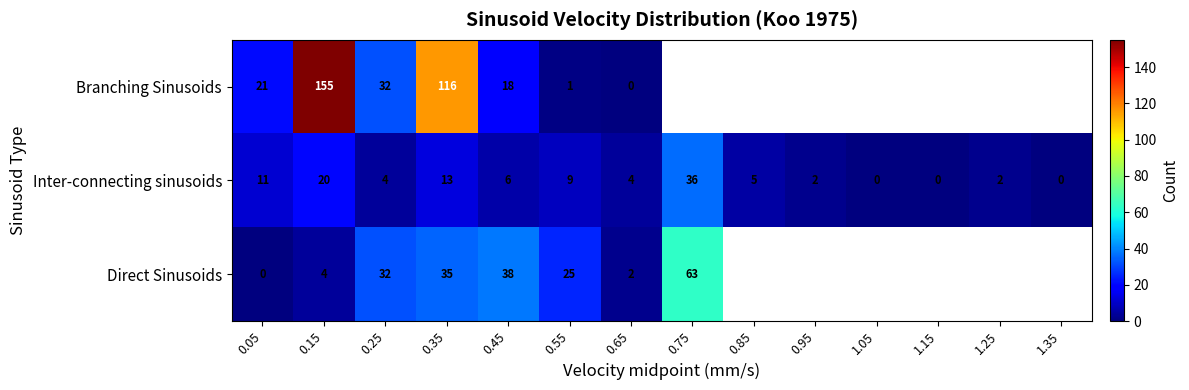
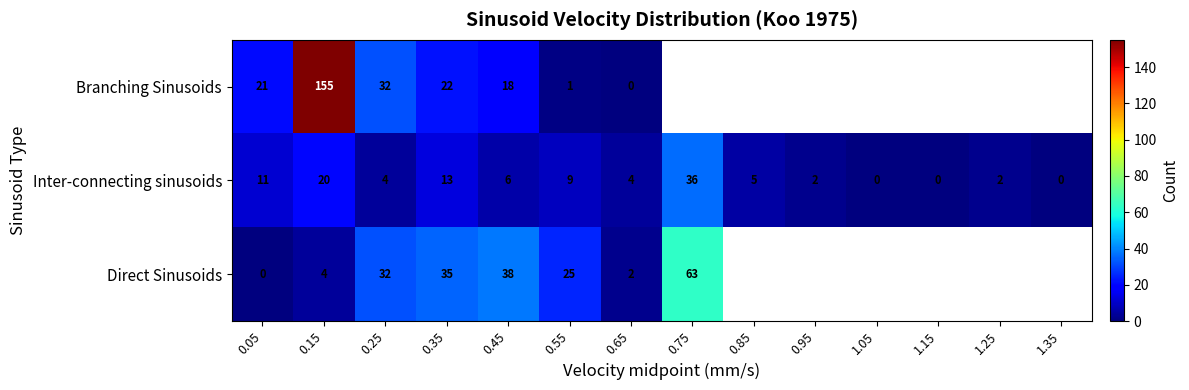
  {
    "Branching Sinusoids": {
      "0.05": 21,
      "0.15": 155,
      "0.25": 32,
-     "0.35": 116,
+     "0.35": 22,
      "0.45": 18,
      "0.55": 1,
      "0.65": 0
    },
    "Inter-connecting sinusoids": {
      "0.05": 11,
      "0.15": 20,
      "0.25": 4,
      "0.35": 13,
      "0.45": 6,
      "0.55": 9,
      "0.65": 4,
      "0.75": 36,
      "0.85": 5,
      "0.95": 2,
      "1.05": 0,
      "1.15": 0,
      "1.25": 2,
      "1.35": 0
    },
    "Direct Sinusoids": {
      "0.05": 0,
      "0.15": 4,
      "0.25": 32,
      "0.35": 35,
      "0.45": 38,
      "0.55": 25,
      "0.65": 2,
      "0.75": 63
    }
  }
